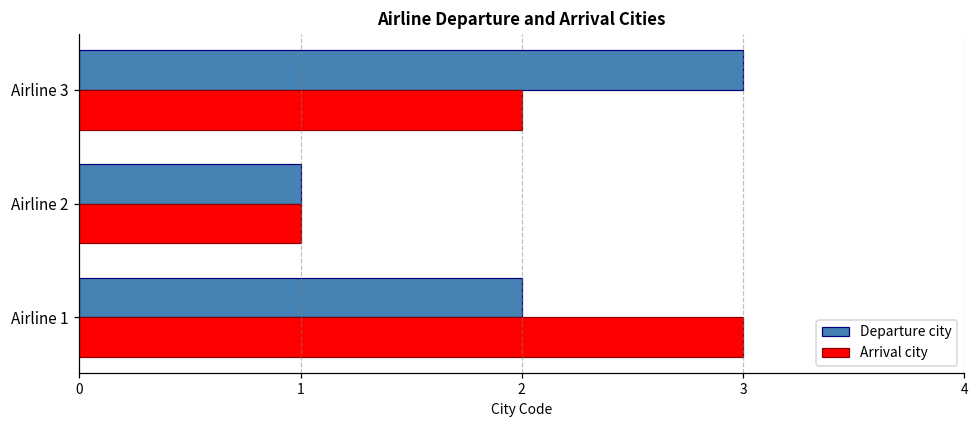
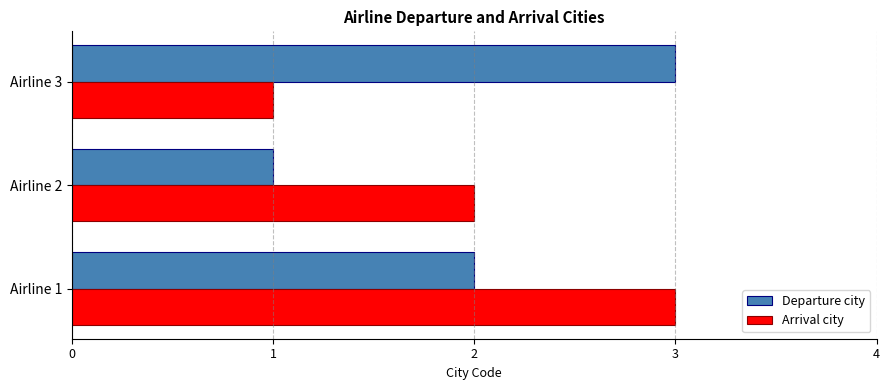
  {
    "Departure city": {
      "Airline 3": 3,
      "Airline 2": 1,
      "Airline 1": 2
    },
    "Arrival city": {
-     "Airline 3": 2,
-     "Airline 2": 1,
+     "Airline 3": 1,
+     "Airline 2": 2,
      "Airline 1": 3
    }
  }
